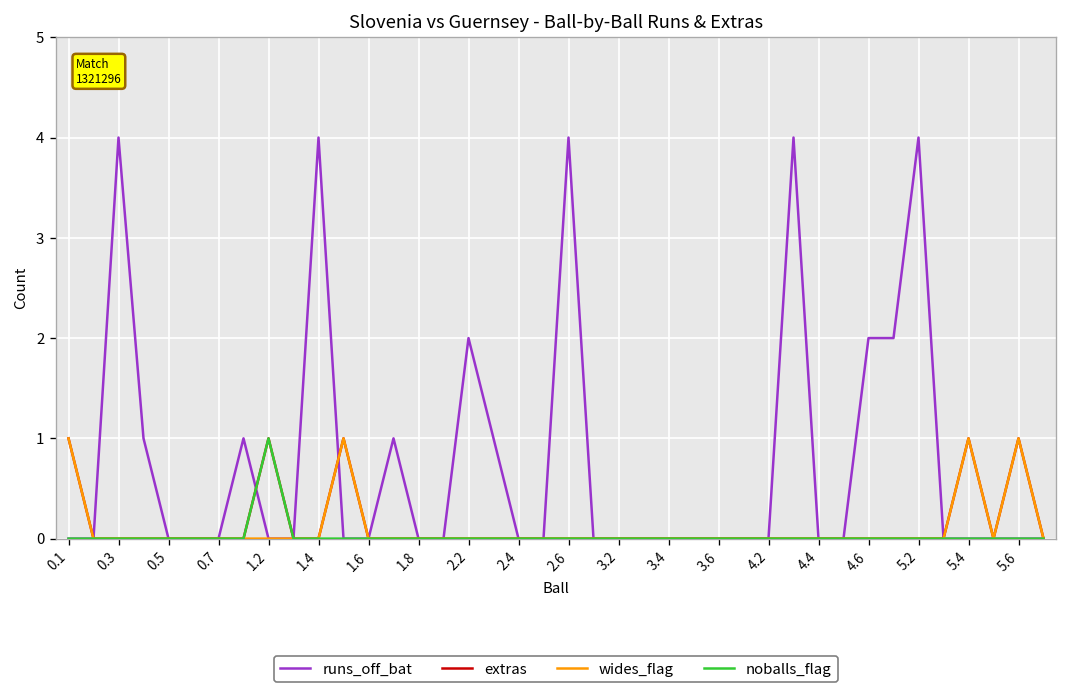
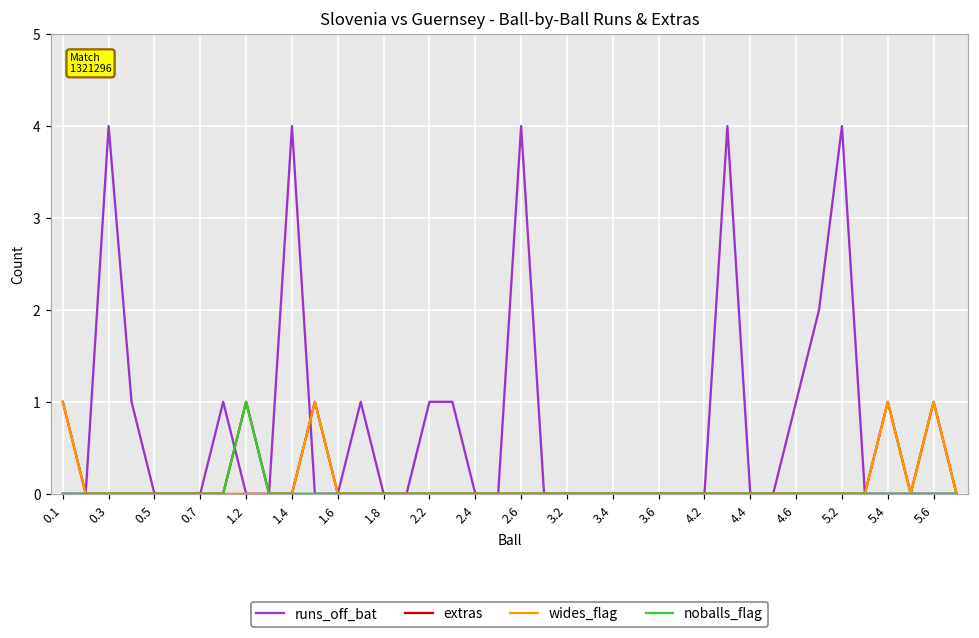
  {
    "runs_off_bat": {
      "0.3": 4,
      "1.4": 4,
-     "2.2": 2,
+     "2.2": 1,
      "2.6": 4,
-     "4.6": 2,
+     "4.6": 1,
      "5.2": 4
    }
  }
